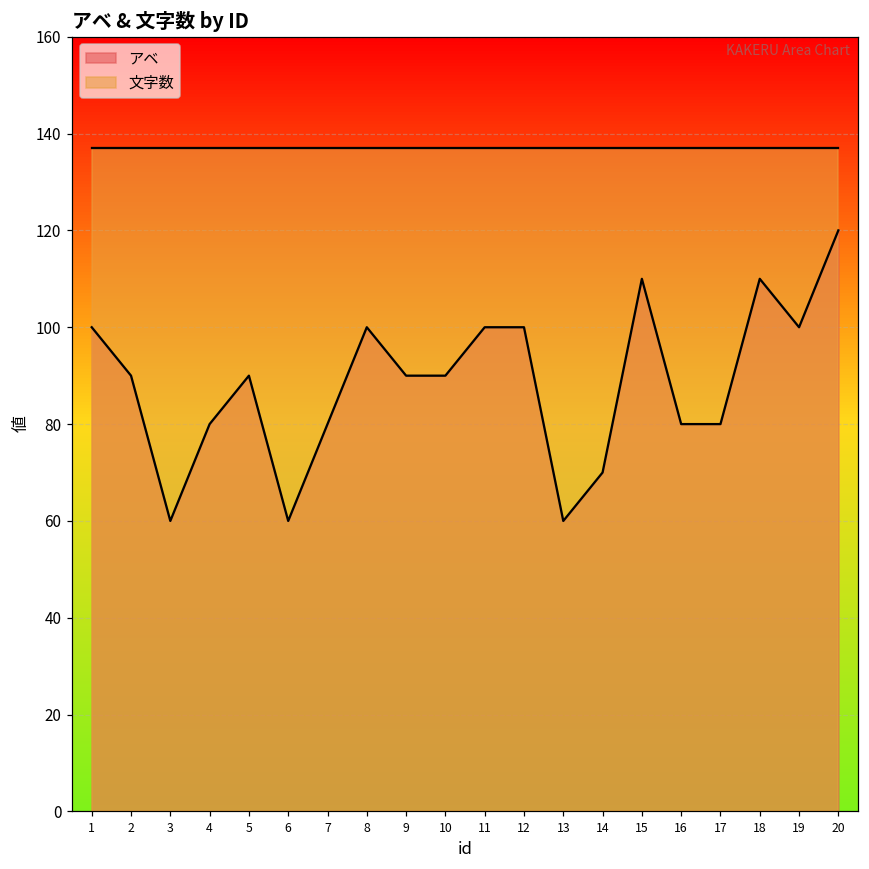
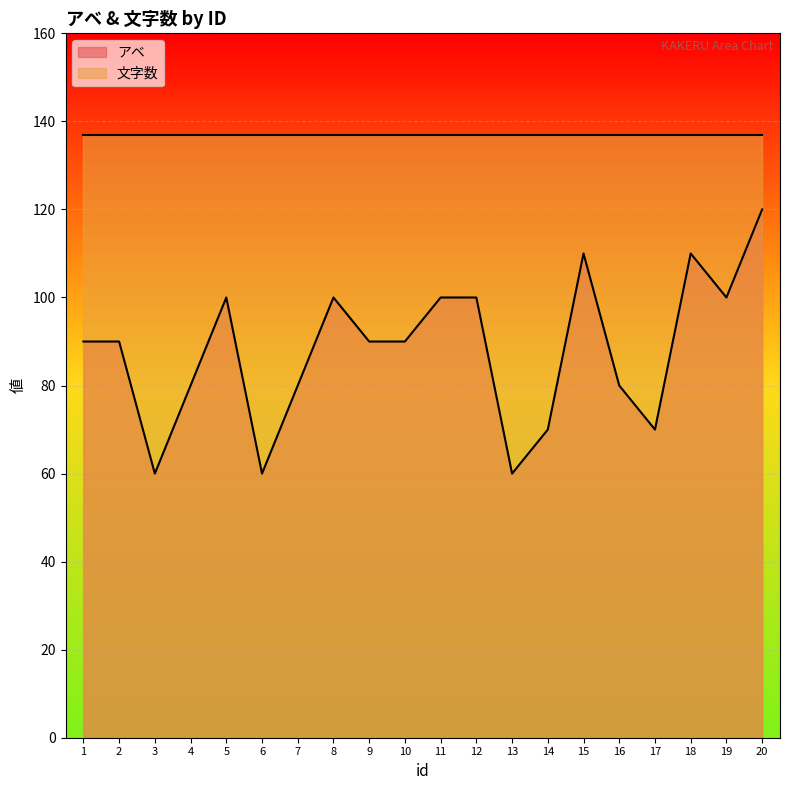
  {
    "アベ": {
-     "1": 100,
+     "1": 90,
      "2": 90,
      "3": 60,
      "4": 80,
-     "5": 90,
+     "5": 100,
      "6": 60,
      "7": 80,
      "8": 100,
      "9": 90,
      "10": 90,
      "11": 100,
      "12": 100,
      "13": 60,
      "14": 70,
      "15": 110,
      "16": 80,
-     "17": 80,
+     "17": 70,
      "18": 110,
      "19": 100,
      "20": 120
    },
    "文字数": {
      "1": 137,
      "2": 137,
      "3": 137,
      "4": 137,
      "5": 137,
      "6": 137,
      "7": 137,
      "8": 137,
      "9": 137,
      "10": 137,
      "11": 137,
      "12": 137,
      "13": 137,
      "14": 137,
      "15": 137,
      "16": 137,
      "17": 137,
      "18": 137,
      "19": 137,
      "20": 137
    }
  }
